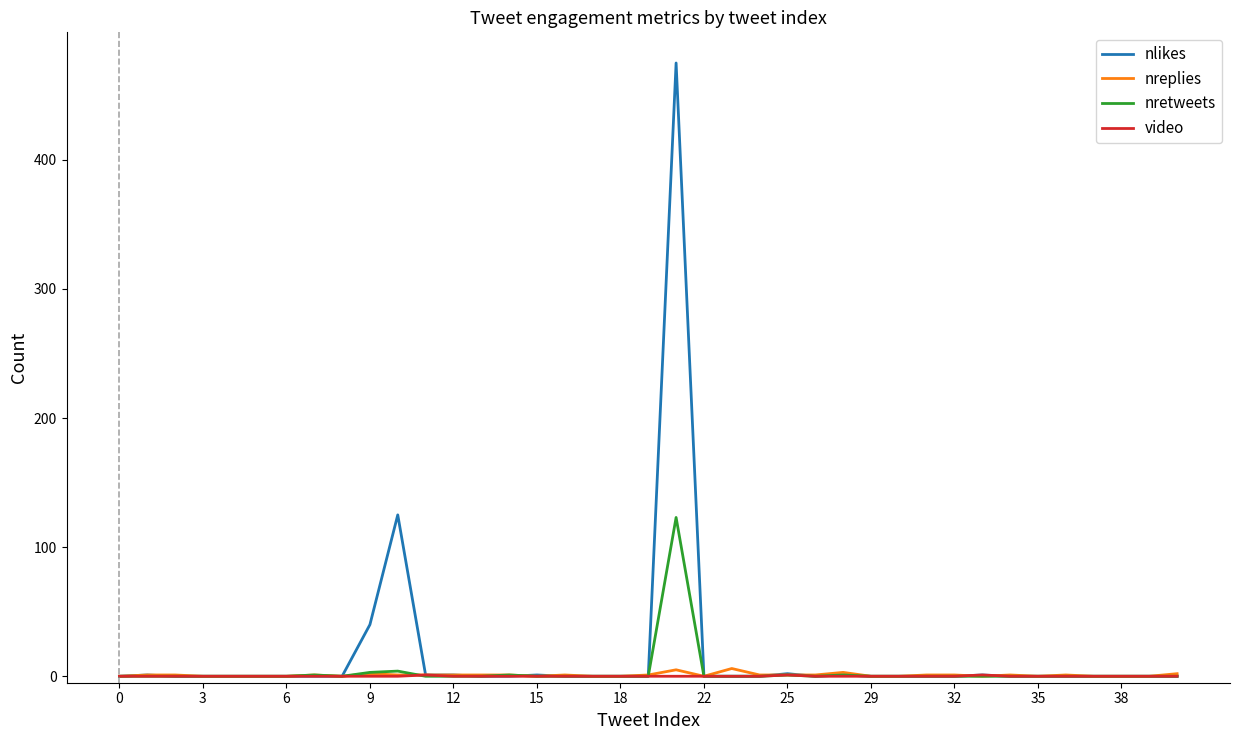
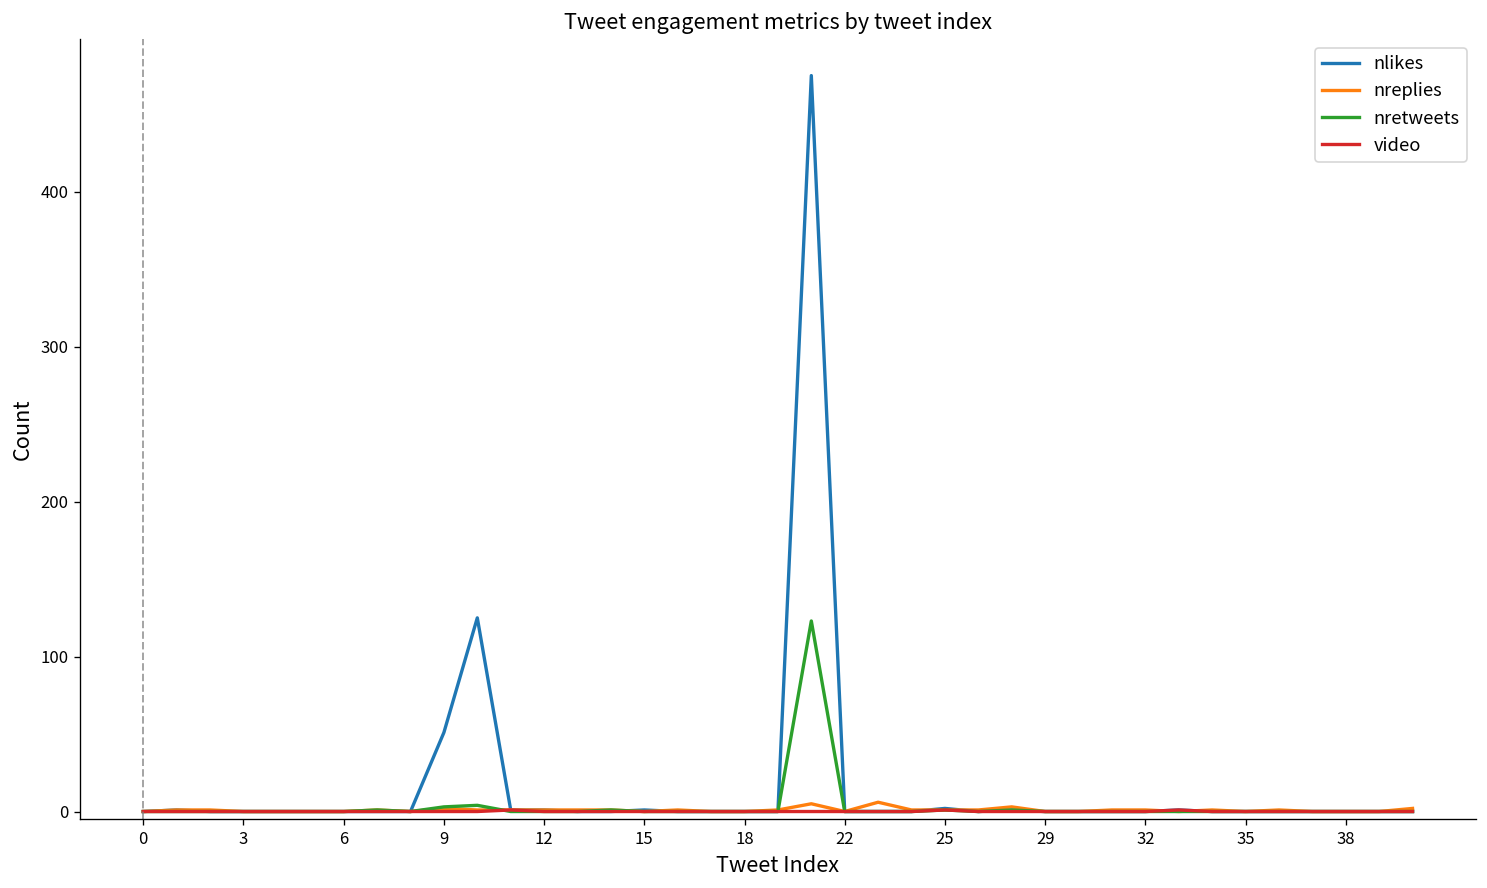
  {
    "nlikes": {
-     "9": 40
+     "9": 51
    },
    "video": {
      "9": 0
    }
  }
